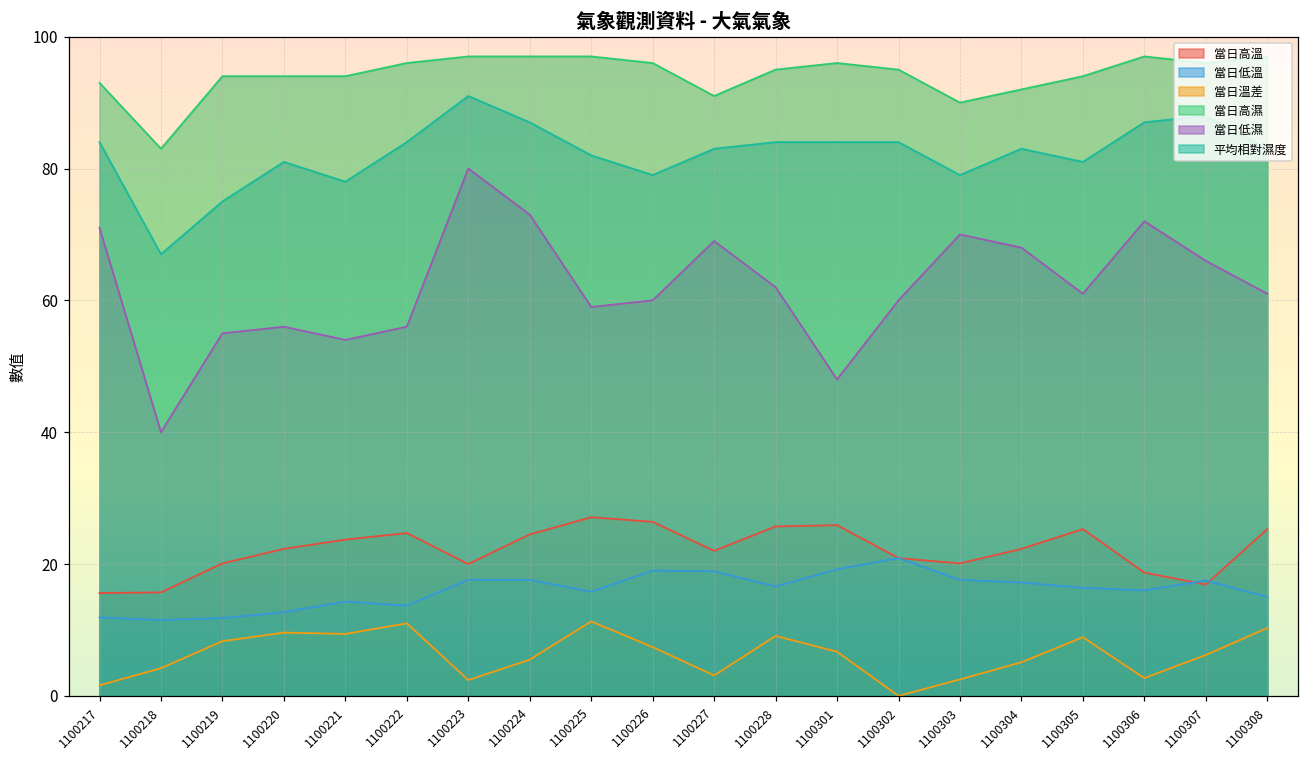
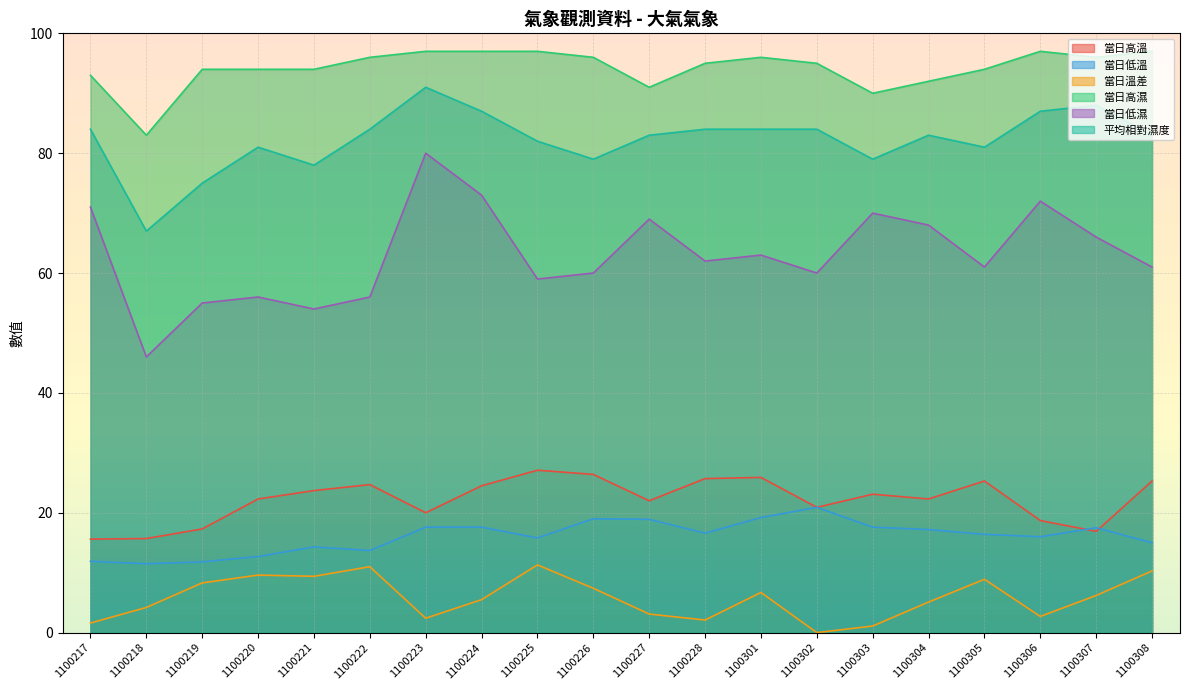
  {
    "當日高溫": {
      "1100217": 16,
      "1100218": 16,
-     "1100219": 20,
+     "1100219": 17,
      "1100220": 22,
      "1100221": 24,
      "1100222": 25,
      "1100223": 20,
      "1100224": 25,
      "1100225": 27,
      "1100226": 26,
      "1100227": 22,
      "1100228": 26,
      "1100301": 26,
-     "1100303": 20,
+     "1100303": 23,
      "1100304": 22,
      "1100305": 25,
      "1100306": 19,
      "1100307": 17,
      "1100308": 25
    },
    "當日低溫": {
      "1100217": 12,
      "1100218": 12,
      "1100219": 12,
      "1100220": 13,
      "1100221": 14,
      "1100222": 14,
      "1100223": 18,
      "1100224": 18,
      "1100225": 16,
      "1100226": 19,
      "1100227": 19,
      "1100228": 17,
      "1100301": 19,
      "1100303": 18,
      "1100304": 17,
      "1100305": 16,
      "1100306": 16,
      "1100307": 18,
      "1100308": 15
    },
    "當日溫差": {
      "1100217": 2,
      "1100218": 4,
      "1100219": 8,
      "1100220": 10,
      "1100221": 9,
      "1100222": 11,
      "1100223": 2,
      "1100224": 6,
      "1100225": 11,
      "1100226": 7,
      "1100227": 3,
-     "1100228": 9,
+     "1100228": 2,
      "1100301": 7,
      "1100302": 0,
-     "1100303": 3,
+     "1100303": 1,
      "1100304": 5,
      "1100305": 9,
      "1100306": 3,
      "1100307": 6,
      "1100308": 10
    },
    "當日低濕": {
      "1100217": 71,
-     "1100218": 40,
+     "1100218": 46,
      "1100219": 55,
      "1100220": 56,
      "1100221": 54,
      "1100222": 56,
      "1100223": 80,
      "1100224": 73,
      "1100225": 59,
      "1100226": 60,
      "1100227": 69,
      "1100228": 62,
-     "1100301": 48,
+     "1100301": 63,
      "1100302": 60,
      "1100303": 70,
      "1100304": 68,
      "1100305": 61,
      "1100306": 72,
      "1100307": 66,
      "1100308": 61
    }
  }
